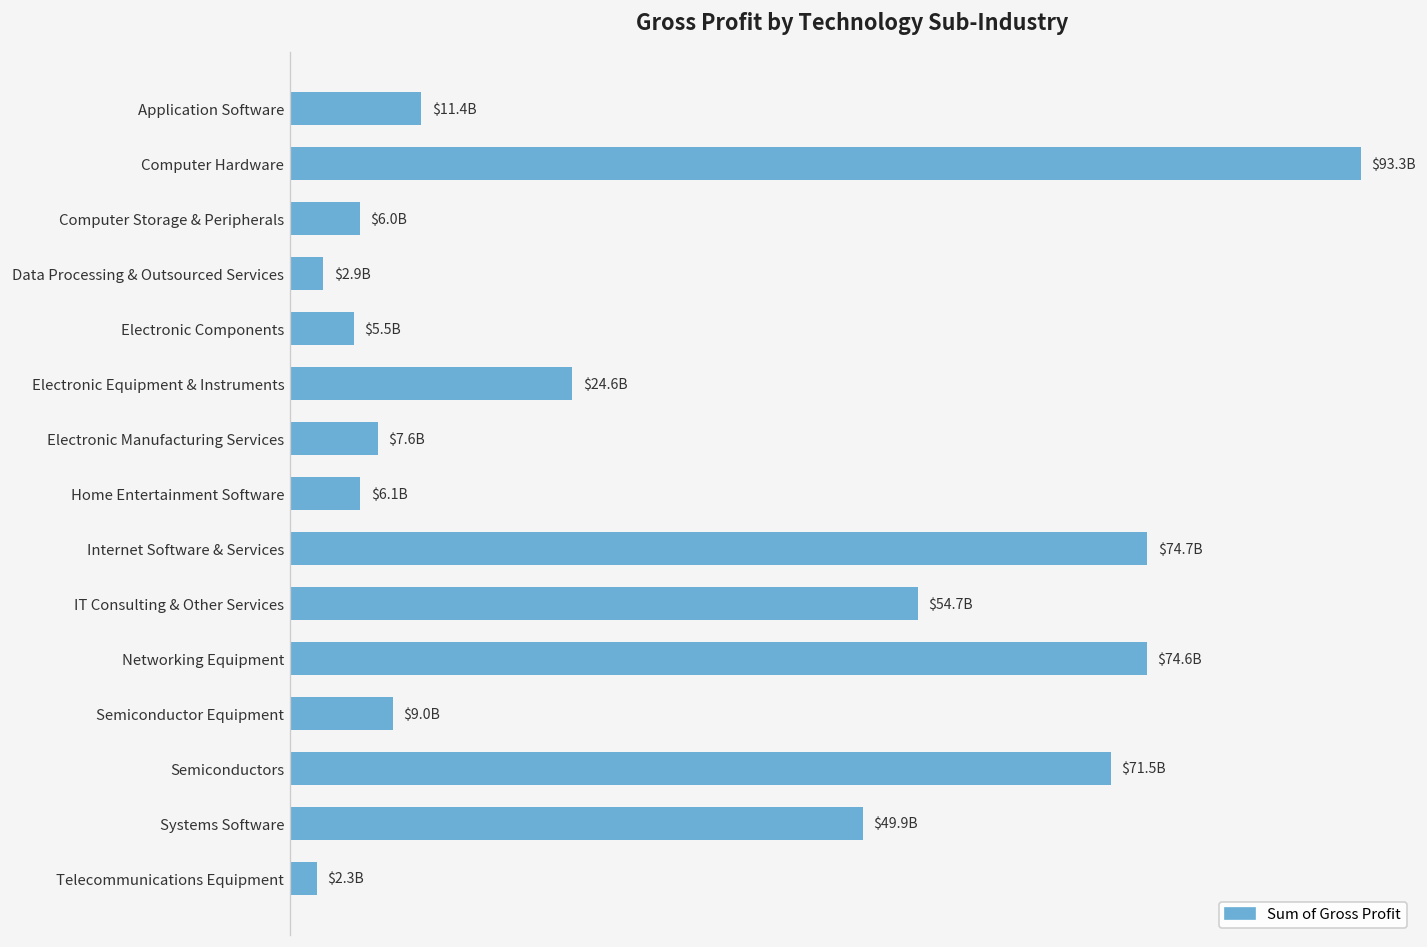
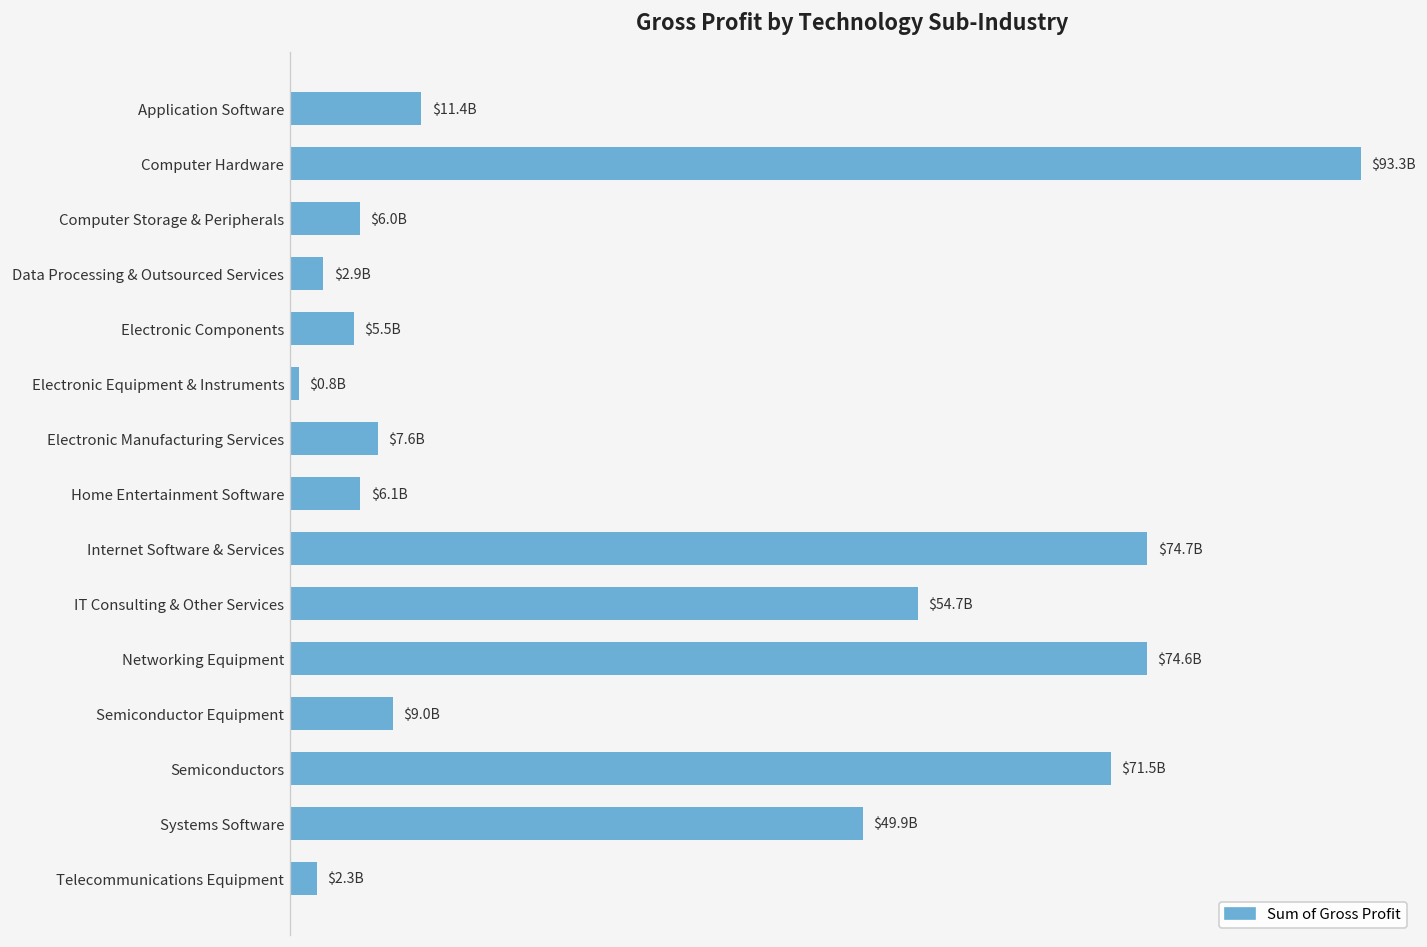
  {
    "Application Software": "$11.4B",
    "Computer Hardware": "$93.3B",
    "Computer Storage & Peripherals": "$6.0B",
    "Data Processing & Outsourced Services": "$2.9B",
    "Electronic Components": "$5.5B",
-   "Electronic Equipment & Instruments": "$24.6B",
+   "Electronic Equipment & Instruments": "$0.8B",
    "Electronic Manufacturing Services": "$7.6B",
    "Home Entertainment Software": "$6.1B",
    "Internet Software & Services": "$74.7B",
    "IT Consulting & Other Services": "$54.7B",
    "Networking Equipment": "$74.6B",
    "Semiconductor Equipment": "$9.0B",
    "Semiconductors": "$71.5B",
    "Systems Software": "$49.9B",
    "Telecommunications Equipment": "$2.3B"
  }
